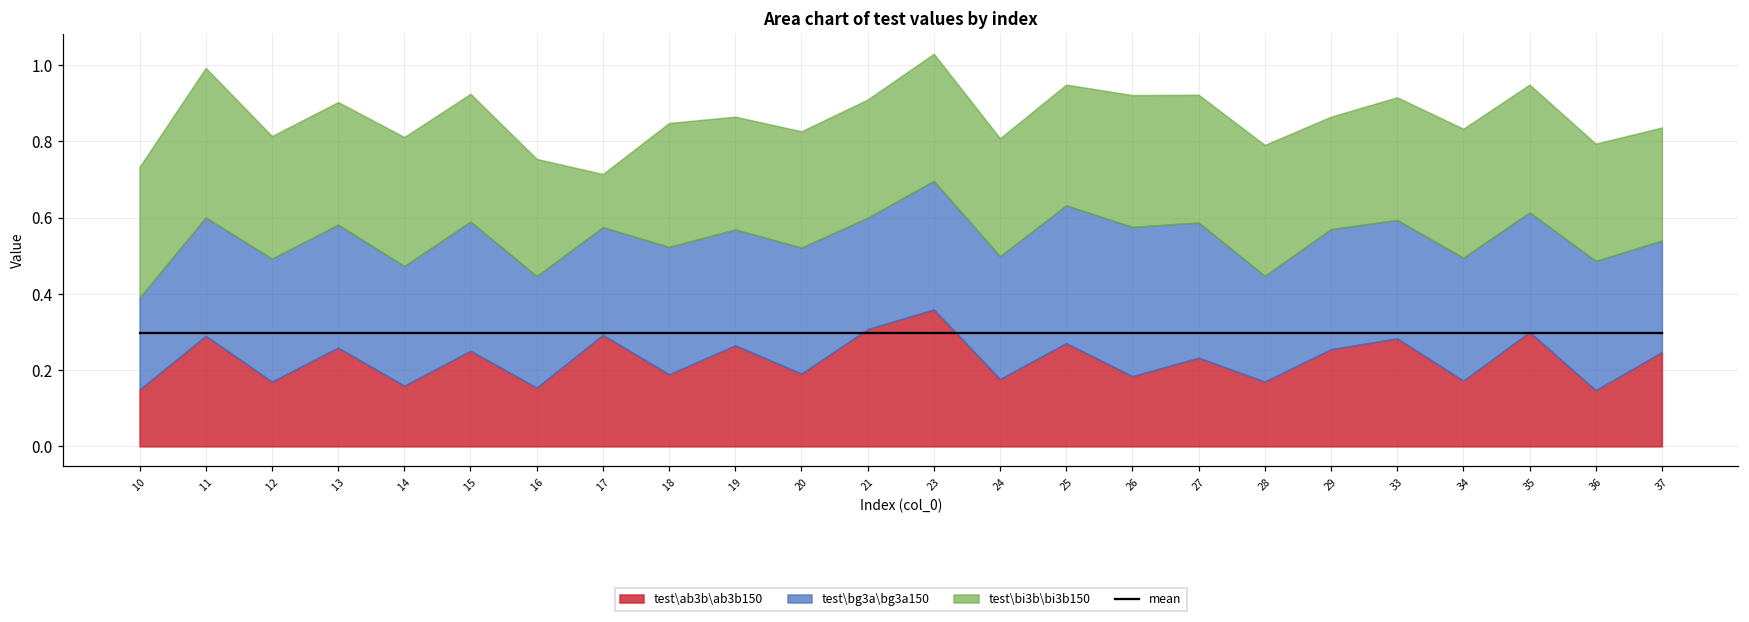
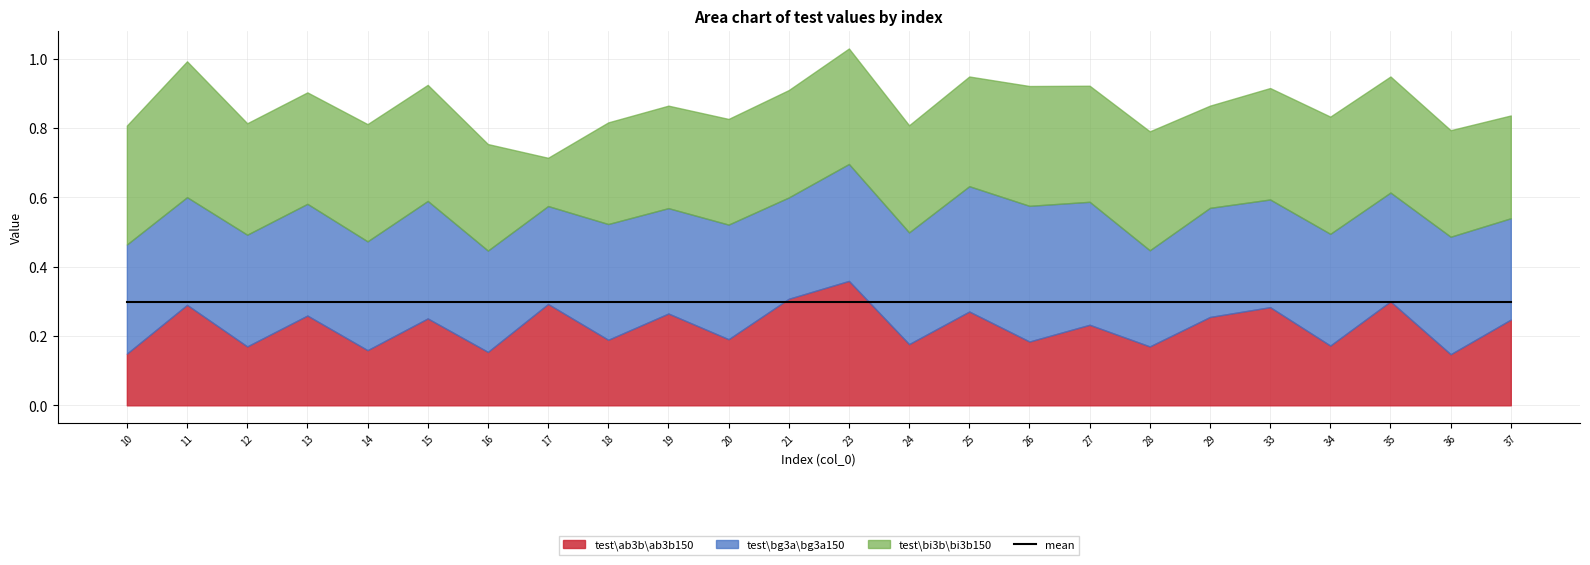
  {
    "mean": {
      "10": 0.30,
      "11": 0.30,
      "12": 0.30,
      "13": 0.30,
      "14": 0.30,
      "15": 0.30,
      "16": 0.30,
      "18": 0.30,
      "19": 0.30,
      "20": 0.30,
      "21": 0.30,
      "23": 0.30,
      "24": 0.30,
      "25": 0.30,
      "26": 0.30,
      "27": 0.30,
      "28": 0.30,
      "29": 0.30,
      "33": 0.30,
      "34": 0.30,
      "36": 0.30,
      "37": 0.30
    },
    "test\\ab3b\\ab3b150": {
      "10": 0.15,
      "11": 0.29,
      "12": 0.17,
      "13": 0.26,
      "14": 0.16,
      "15": 0.25,
      "16": 0.15,
      "18": 0.19,
      "19": 0.26,
      "20": 0.19,
      "21": 0.31,
      "23": 0.36,
      "24": 0.18,
      "25": 0.27,
      "26": 0.18,
      "27": 0.23,
      "28": 0.17,
      "29": 0.25,
      "33": 0.28,
      "34": 0.17,
      "36": 0.15,
      "37": 0.25
    },
    "test\\bg3a\\bg3a150": {
-     "10": 0.24,
+     "10": 0.31,
      "11": 0.31,
      "12": 0.32,
      "13": 0.32,
      "14": 0.31,
      "15": 0.34,
      "16": 0.29,
      "17": 0.28,
      "18": 0.33,
      "19": 0.30,
      "20": 0.33,
      "21": 0.29,
      "23": 0.34,
      "24": 0.32,
      "25": 0.36,
      "26": 0.39,
      "27": 0.35,
      "28": 0.28,
      "29": 0.31,
      "33": 0.31,
      "34": 0.32,
      "35": 0.31,
      "36": 0.34,
      "37": 0.29
    },
    "test\\bi3b\\bi3b150": {
      "10": 0.34,
      "11": 0.39,
      "12": 0.32,
      "13": 0.32,
      "14": 0.34,
      "15": 0.33,
      "16": 0.31,
      "17": 0.14,
-     "18": 0.33,
+     "18": 0.29,
      "19": 0.30,
      "20": 0.30,
      "21": 0.31,
      "23": 0.33,
      "24": 0.31,
      "25": 0.32,
      "26": 0.35,
      "27": 0.34,
      "28": 0.34,
      "29": 0.29,
      "33": 0.32,
      "34": 0.34,
      "35": 0.33,
      "36": 0.31,
      "37": 0.30
    }
  }
